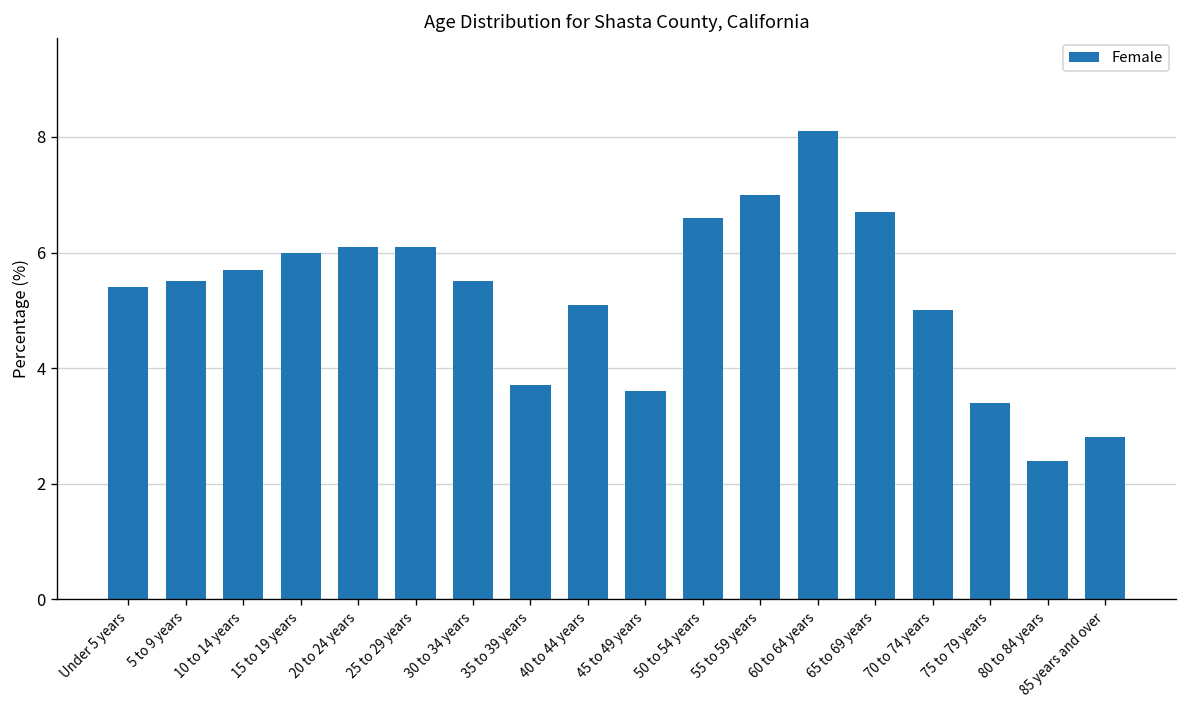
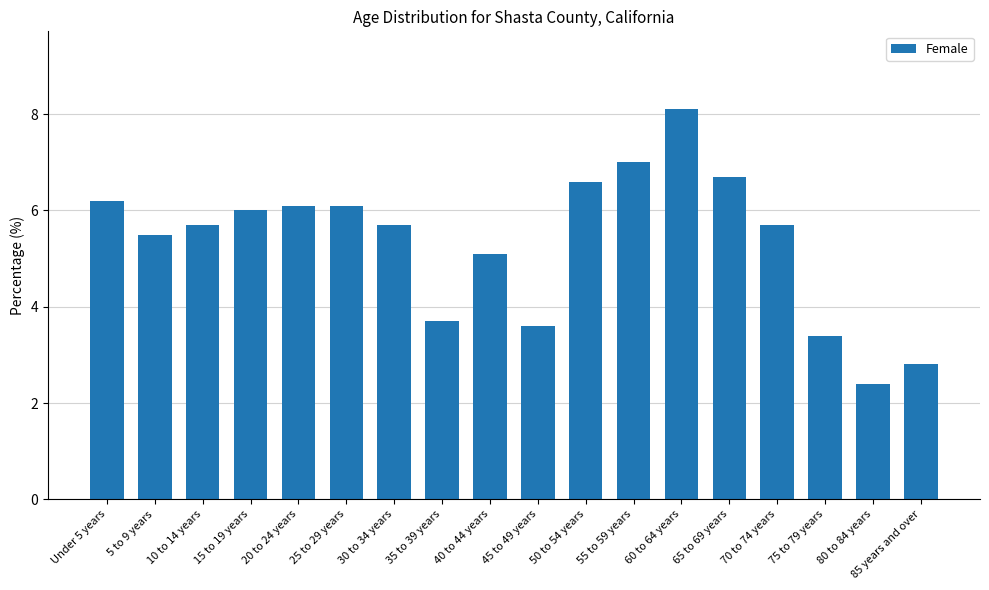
  {
-   "Under 5 years": 5.4,
+   "Under 5 years": 6.2,
    "5 to 9 years": 5.5,
    "10 to 14 years": 5.7,
    "15 to 19 years": 6.0,
    "20 to 24 years": 6.1,
    "25 to 29 years": 6.1,
-   "30 to 34 years": 5.5,
+   "30 to 34 years": 5.7,
    "35 to 39 years": 3.7,
    "40 to 44 years": 5.1,
    "45 to 49 years": 3.6,
    "50 to 54 years": 6.6,
    "55 to 59 years": 7.0,
    "60 to 64 years": 8.1,
    "65 to 69 years": 6.7,
-   "70 to 74 years": 5.0,
+   "70 to 74 years": 5.7,
    "75 to 79 years": 3.4,
    "80 to 84 years": 2.4,
    "85 years and over": 2.8
  }
